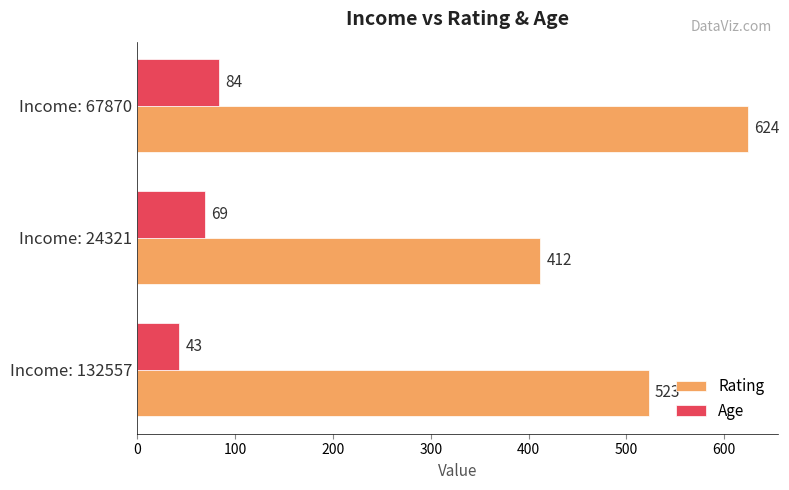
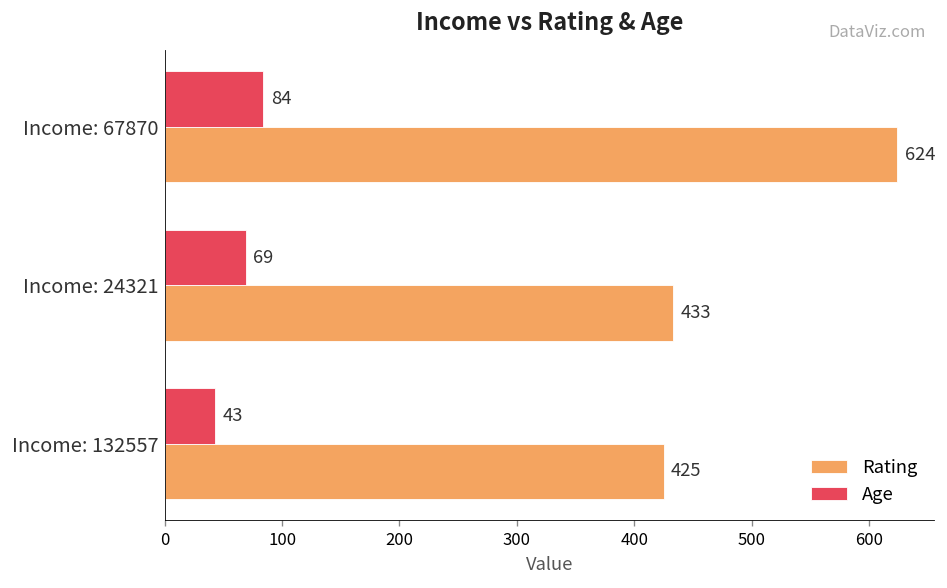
  {
    "Rating": {
      "Income: 67870": 624,
-     "Income: 24321": 412,
-     "Income: 132557": 523
+     "Income: 24321": 433,
+     "Income: 132557": 425
    },
    "Age": {
      "Income: 67870": 84,
      "Income: 24321": 69,
      "Income: 132557": 43
    }
  }
